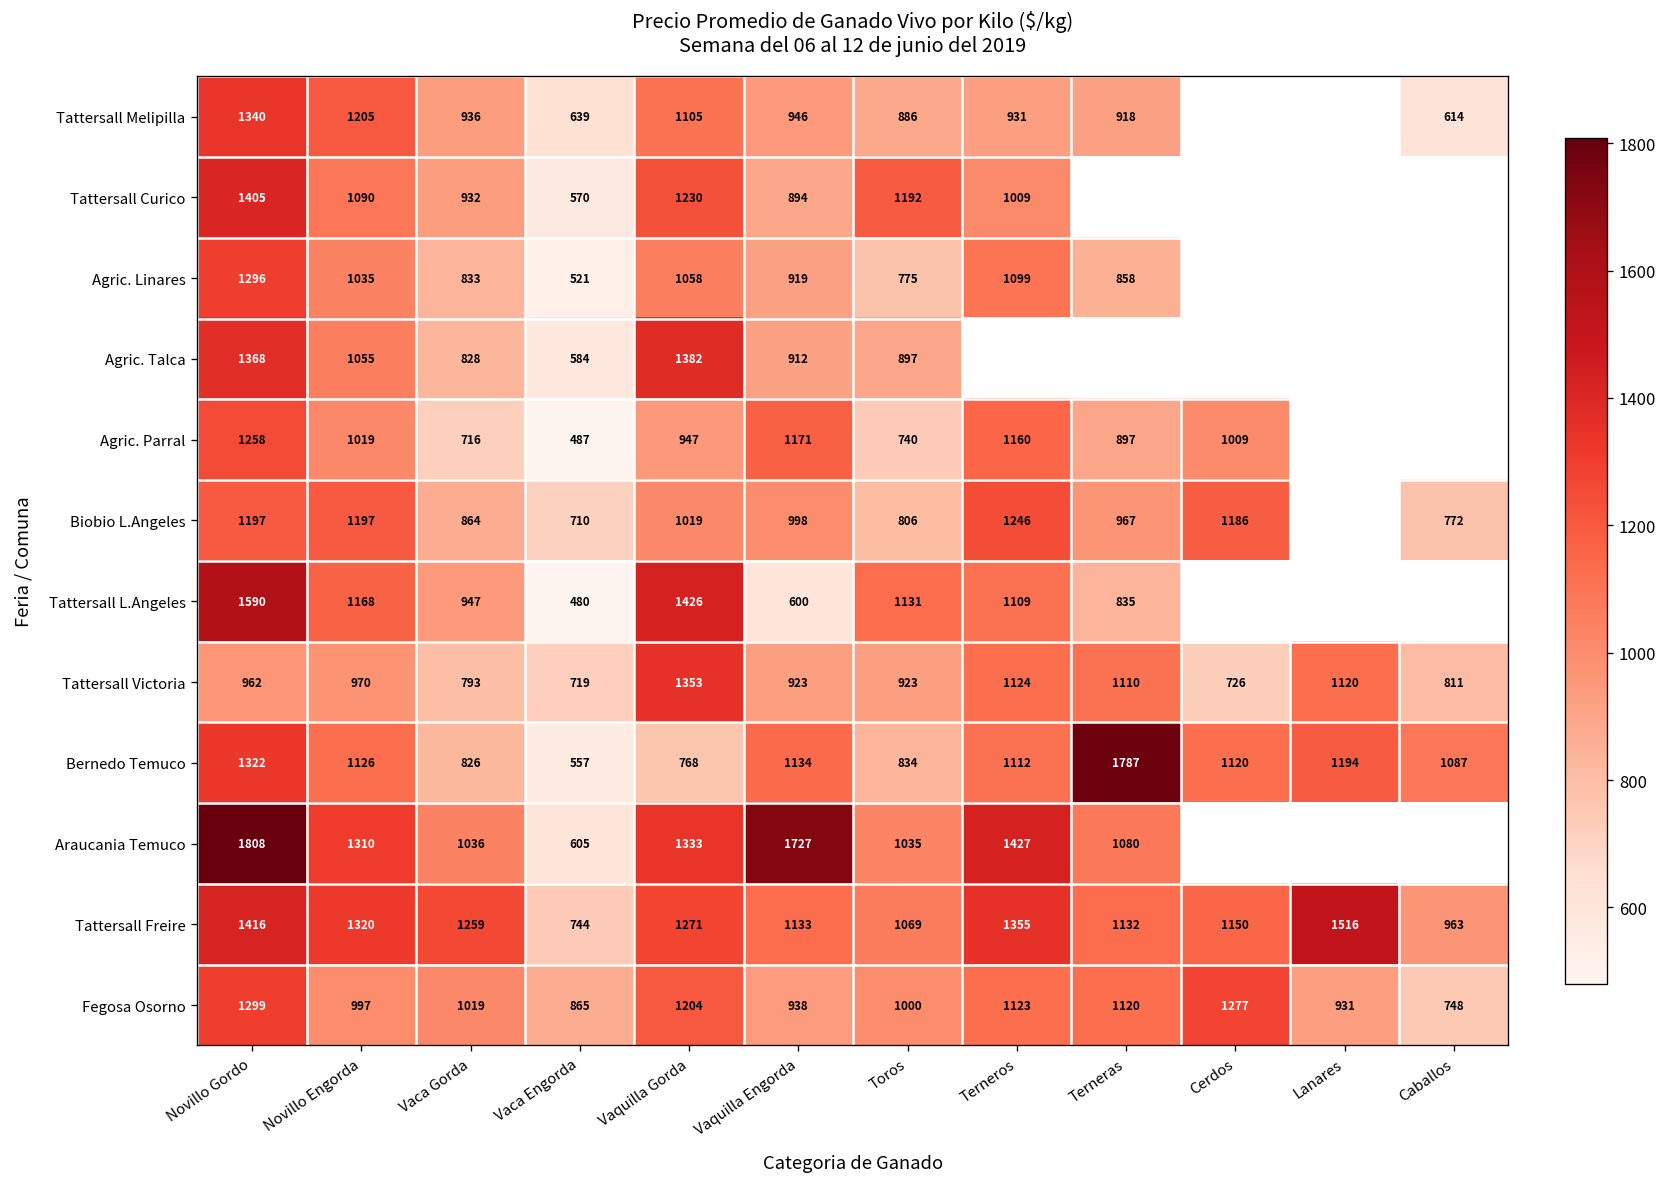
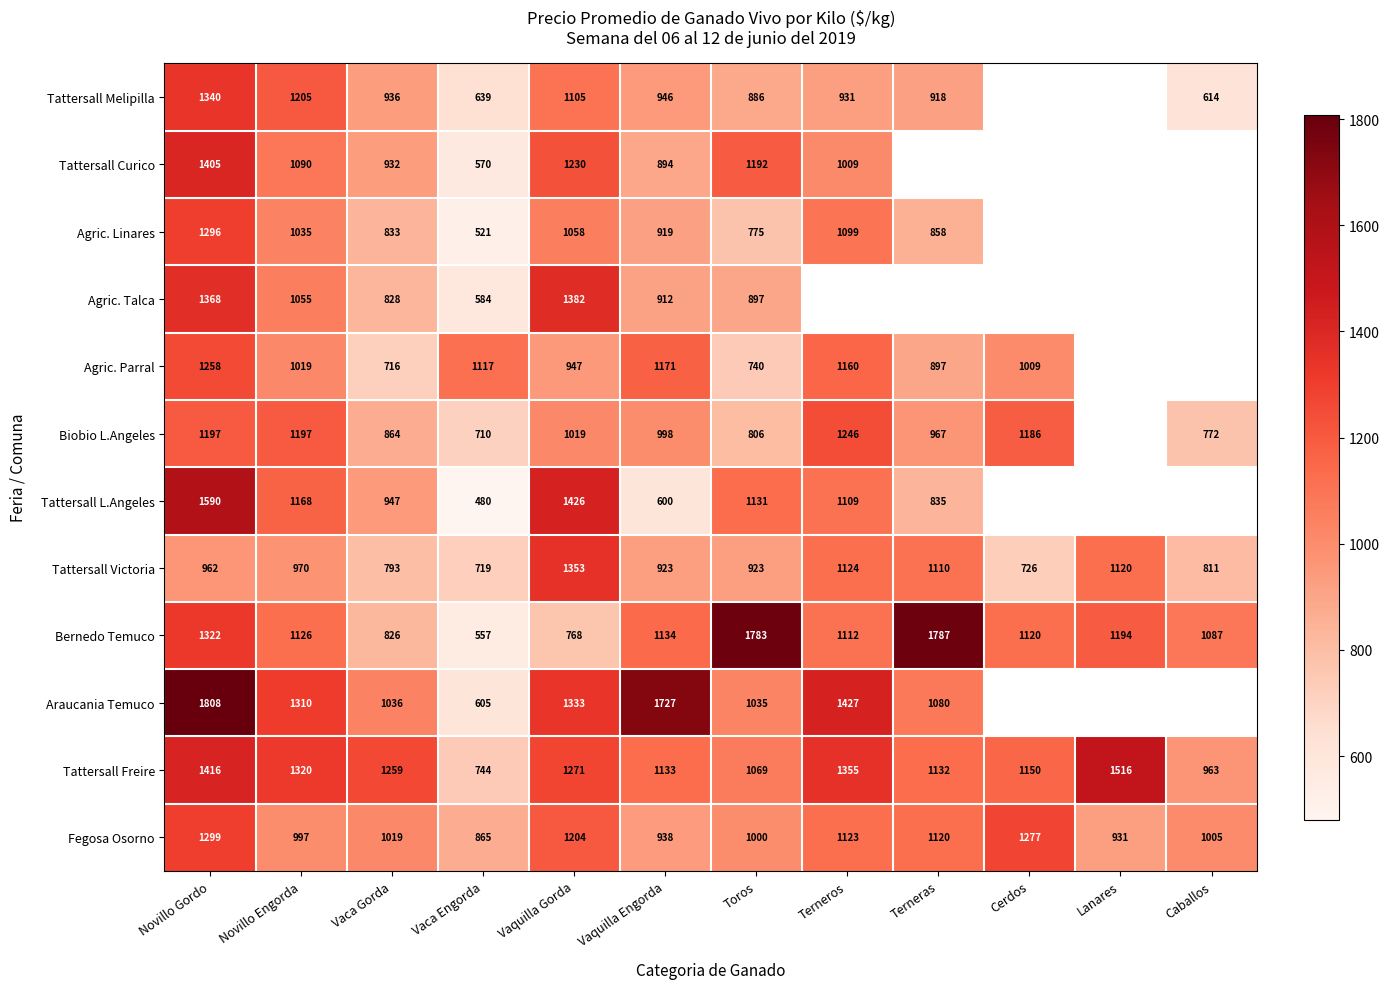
  {
    "Tattersall Melipilla": {
      "Novillo Gordo": 1340,
      "Novillo Engorda": 1205,
      "Vaca Gorda": 936,
      "Vaca Engorda": 639,
      "Vaquilla Gorda": 1105,
      "Vaquilla Engorda": 946,
      "Toros": 886,
      "Terneros": 931,
      "Terneras": 918,
      "Caballos": 614
    },
    "Tattersall Curico": {
      "Novillo Gordo": 1405,
      "Novillo Engorda": 1090,
      "Vaca Gorda": 932,
      "Vaca Engorda": 570,
      "Vaquilla Gorda": 1230,
      "Vaquilla Engorda": 894,
      "Toros": 1192,
      "Terneros": 1009
    },
    "Agric. Linares": {
      "Novillo Gordo": 1296,
      "Novillo Engorda": 1035,
      "Vaca Gorda": 833,
      "Vaca Engorda": 521,
      "Vaquilla Gorda": 1058,
      "Vaquilla Engorda": 919,
      "Toros": 775,
      "Terneros": 1099,
      "Terneras": 858
    },
    "Agric. Talca": {
      "Novillo Gordo": 1368,
      "Novillo Engorda": 1055,
      "Vaca Gorda": 828,
      "Vaca Engorda": 584,
      "Vaquilla Gorda": 1382,
      "Vaquilla Engorda": 912,
      "Toros": 897
    },
    "Agric. Parral": {
      "Novillo Gordo": 1258,
      "Novillo Engorda": 1019,
      "Vaca Gorda": 716,
-     "Vaca Engorda": 487,
+     "Vaca Engorda": 1117,
      "Vaquilla Gorda": 947,
      "Vaquilla Engorda": 1171,
      "Toros": 740,
      "Terneros": 1160,
      "Terneras": 897,
      "Cerdos": 1009
    },
    "Biobio L.Angeles": {
      "Novillo Gordo": 1197,
      "Novillo Engorda": 1197,
      "Vaca Gorda": 864,
      "Vaca Engorda": 710,
      "Vaquilla Gorda": 1019,
      "Vaquilla Engorda": 998,
      "Toros": 806,
      "Terneros": 1246,
      "Terneras": 967,
      "Cerdos": 1186,
      "Caballos": 772
    },
    "Tattersall L.Angeles": {
      "Novillo Gordo": 1590,
      "Novillo Engorda": 1168,
      "Vaca Gorda": 947,
      "Vaca Engorda": 480,
      "Vaquilla Gorda": 1426,
      "Vaquilla Engorda": 600,
      "Toros": 1131,
      "Terneros": 1109,
      "Terneras": 835
    },
    "Tattersall Victoria": {
      "Novillo Gordo": 962,
      "Novillo Engorda": 970,
      "Vaca Gorda": 793,
      "Vaca Engorda": 719,
      "Vaquilla Gorda": 1353,
      "Vaquilla Engorda": 923,
      "Toros": 923,
      "Terneros": 1124,
      "Terneras": 1110,
      "Cerdos": 726,
      "Lanares": 1120,
      "Caballos": 811
    },
    "Bernedo Temuco": {
      "Novillo Gordo": 1322,
      "Novillo Engorda": 1126,
      "Vaca Gorda": 826,
      "Vaca Engorda": 557,
      "Vaquilla Gorda": 768,
      "Vaquilla Engorda": 1134,
-     "Toros": 834,
+     "Toros": 1783,
      "Terneros": 1112,
      "Terneras": 1787,
      "Cerdos": 1120,
      "Lanares": 1194,
      "Caballos": 1087
    },
    "Araucania Temuco": {
      "Novillo Gordo": 1808,
      "Novillo Engorda": 1310,
      "Vaca Gorda": 1036,
      "Vaca Engorda": 605,
      "Vaquilla Gorda": 1333,
      "Vaquilla Engorda": 1727,
      "Toros": 1035,
      "Terneros": 1427,
      "Terneras": 1080
    },
    "Tattersall Freire": {
      "Novillo Gordo": 1416,
      "Novillo Engorda": 1320,
      "Vaca Gorda": 1259,
      "Vaca Engorda": 744,
      "Vaquilla Gorda": 1271,
      "Vaquilla Engorda": 1133,
      "Toros": 1069,
      "Terneros": 1355,
      "Terneras": 1132,
      "Cerdos": 1150,
      "Lanares": 1516,
      "Caballos": 963
    },
    "Fegosa Osorno": {
      "Novillo Gordo": 1299,
      "Novillo Engorda": 997,
      "Vaca Gorda": 1019,
      "Vaca Engorda": 865,
      "Vaquilla Gorda": 1204,
      "Vaquilla Engorda": 938,
      "Toros": 1000,
      "Terneros": 1123,
      "Terneras": 1120,
      "Cerdos": 1277,
      "Lanares": 931,
-     "Caballos": 748
+     "Caballos": 1005
    }
  }
